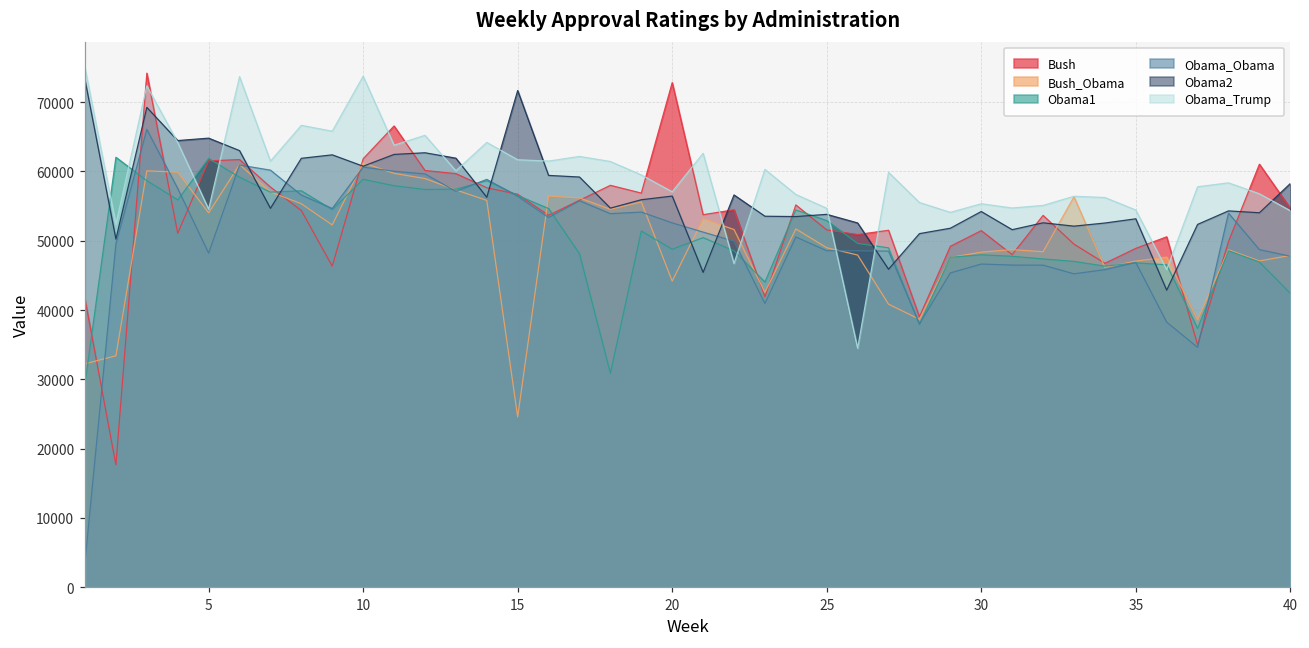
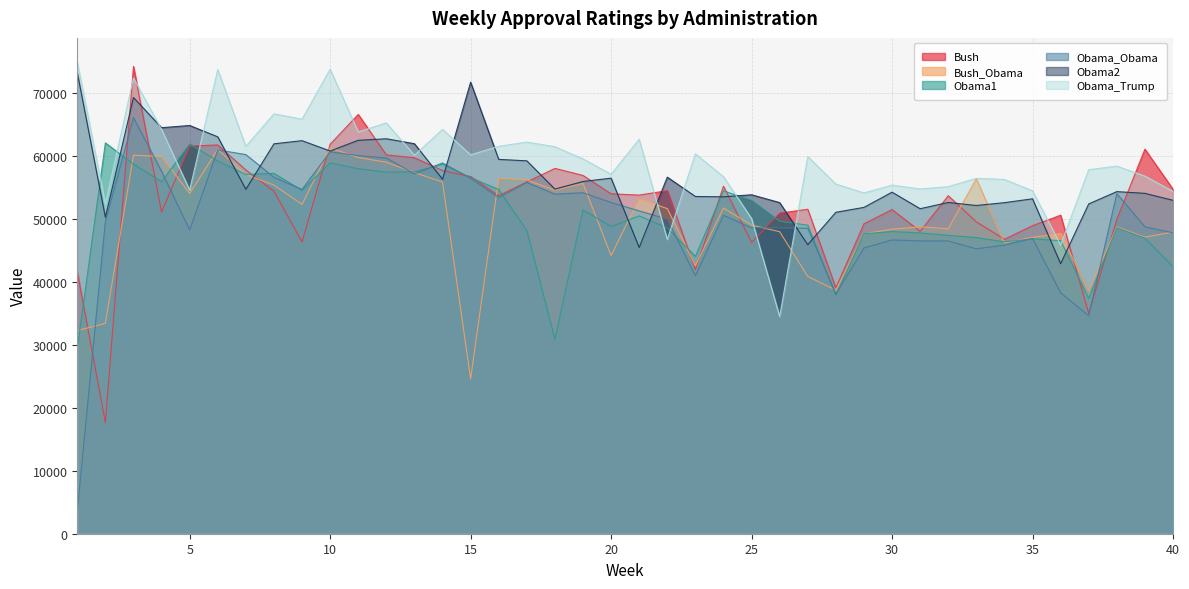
  {
    "Bush": {
      "10": 62000,
-     "20": 73000,
-     "25": 52000,
+     "20": 54000,
+     "25": 46000,
      "30": 51000,
      "35": 49000
    },
    "Bush_Obama": {
      "5": 54000,
      "10": 61000,
      "15": 25000,
      "20": 44000,
      "25": 49000
    },
    "Obama2": {
      "5": 65000,
      "15": 72000,
      "20": 56000,
      "25": 54000,
      "30": 54000,
      "35": 53000,
-     "40": 58000
+     "40": 53000
    },
    "Obama_Trump": {
      "5": 55000,
      "10": 74000,
-     "15": 62000,
+     "15": 60000,
      "20": 57000,
-     "25": 55000,
+     "25": 50000,
      "30": 55000,
      "35": 54000
    }
  }
